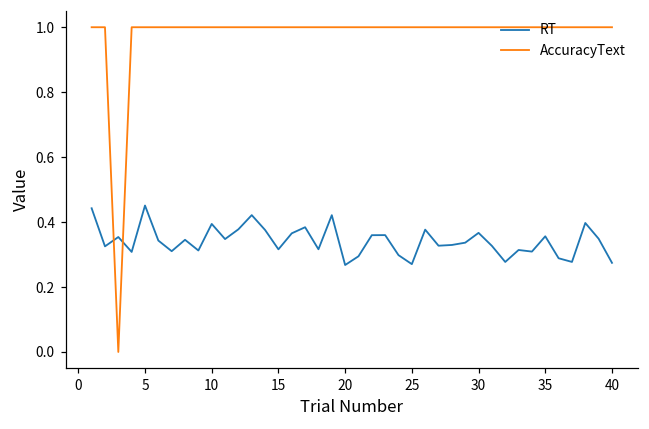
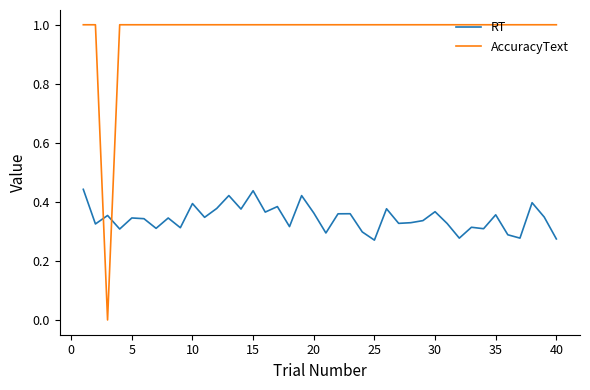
  {
    "RT": {
-     "5": 0.45,
+     "5": 0.35,
      "10": 0.39,
-     "15": 0.32,
-     "20": 0.27,
+     "15": 0.44,
+     "20": 0.36,
      "25": 0.27,
      "30": 0.37,
      "35": 0.36,
      "40": 0.27
    },
    "AccuracyText": {
      "5": 1.00,
      "10": 1.00,
      "15": 1.00,
      "20": 1.00,
      "25": 1.00,
      "30": 1.00,
      "35": 1.00,
      "40": 1.00
    }
  }
